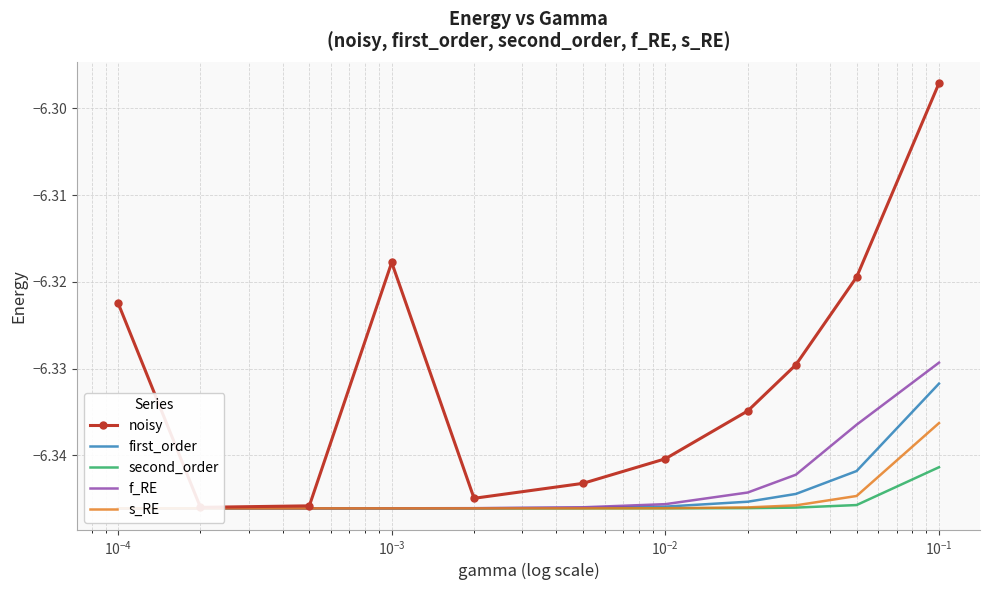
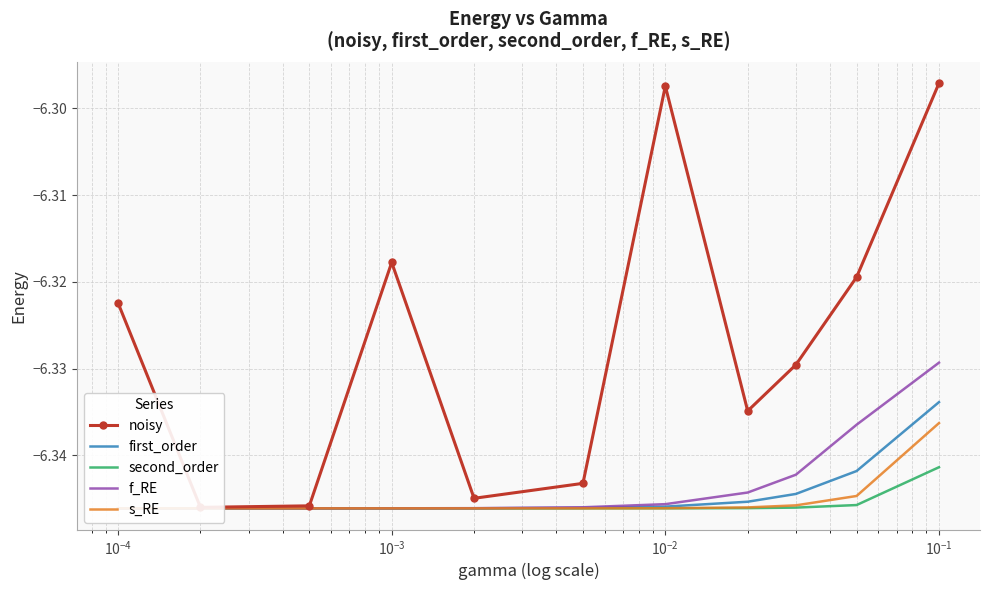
  {
    "noisy": {
      "10^-4": -6.322,
      "10^-3": -6.318,
-     "10^-2": -6.340,
+     "10^-2": -6.297,
      "10^-1": -6.297
    },
    "first_order": {
-     "10^-1": -6.332
+     "10^-1": -6.334
    },
    "second_order": {
      "10^-1": -6.341
    },
    "f_RE": {
      "10^-1": -6.329
    },
    "s_RE": {
      "10^-1": -6.336
    }
  }
